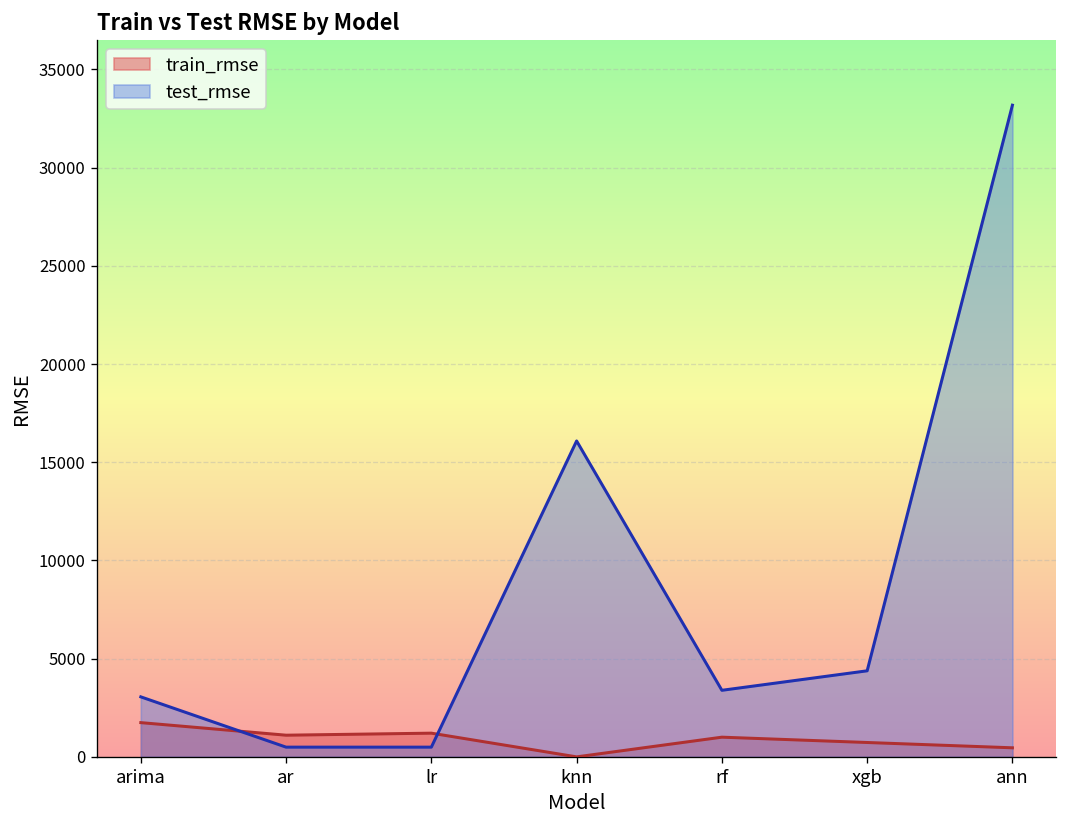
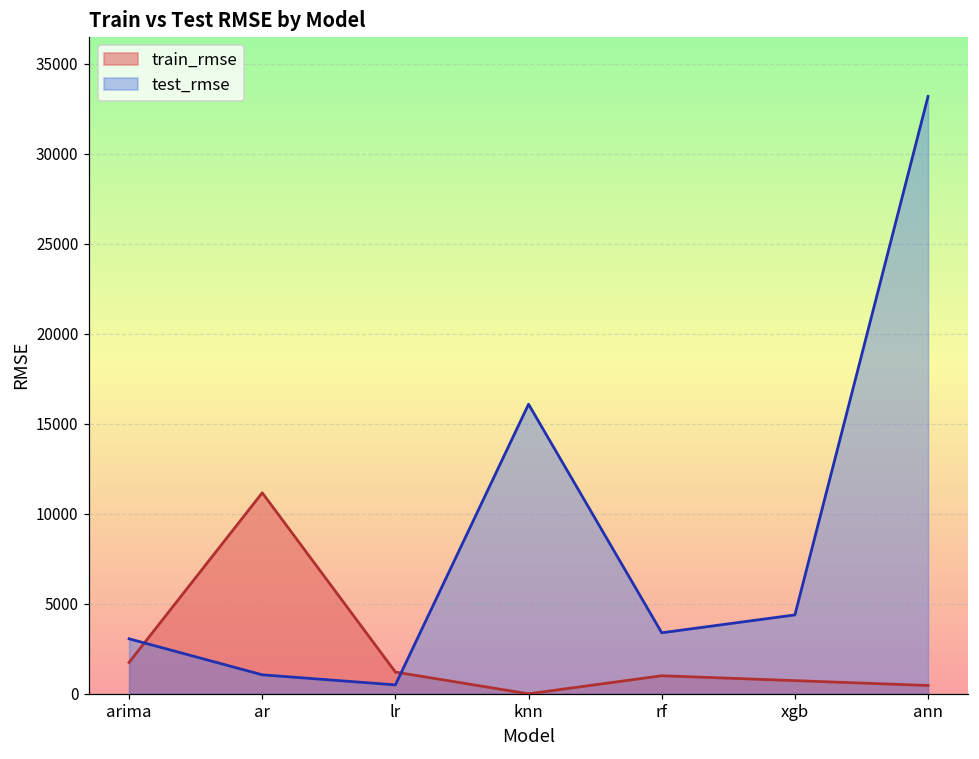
  {
    "train_rmse": {
      "arima": 1700,
-     "ar": 1100,
+     "ar": 11200,
      "lr": 1200,
      "knn": 0,
      "rf": 1000,
      "xgb": 700,
      "ann": 500
    },
    "test_rmse": {
      "arima": 3100,
-     "ar": 500,
+     "ar": 1100,
      "lr": 500,
      "knn": 16100,
      "rf": 3400,
      "xgb": 4400,
      "ann": 33200
    }
  }
